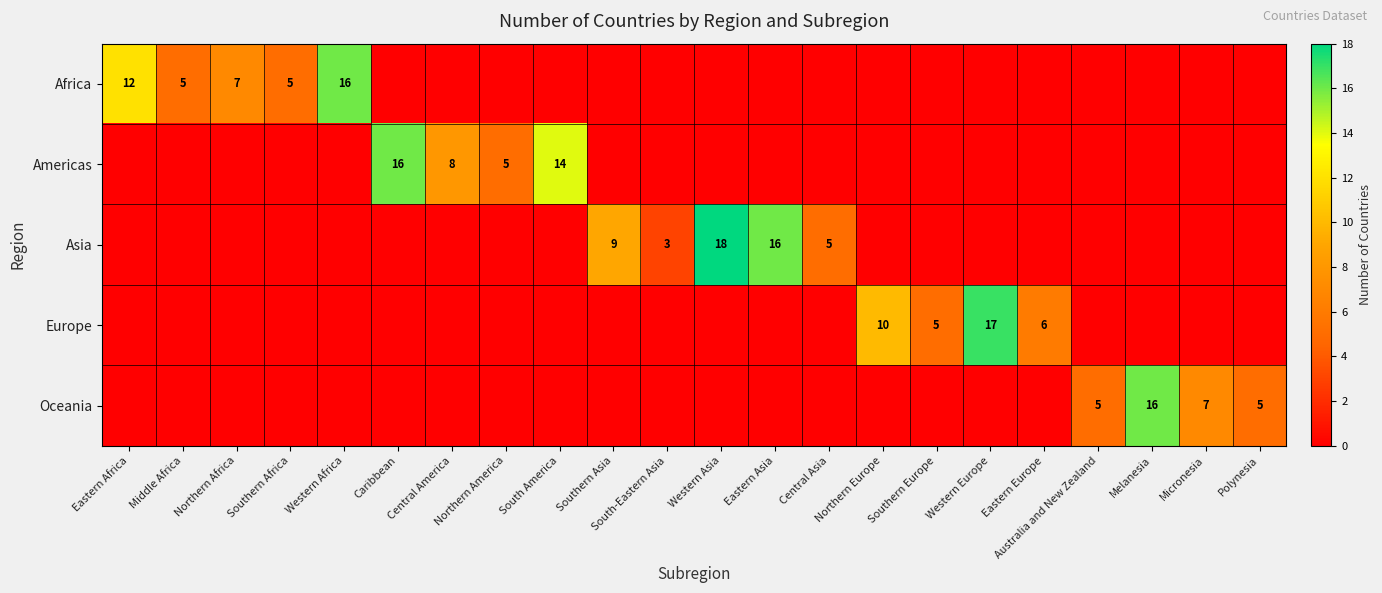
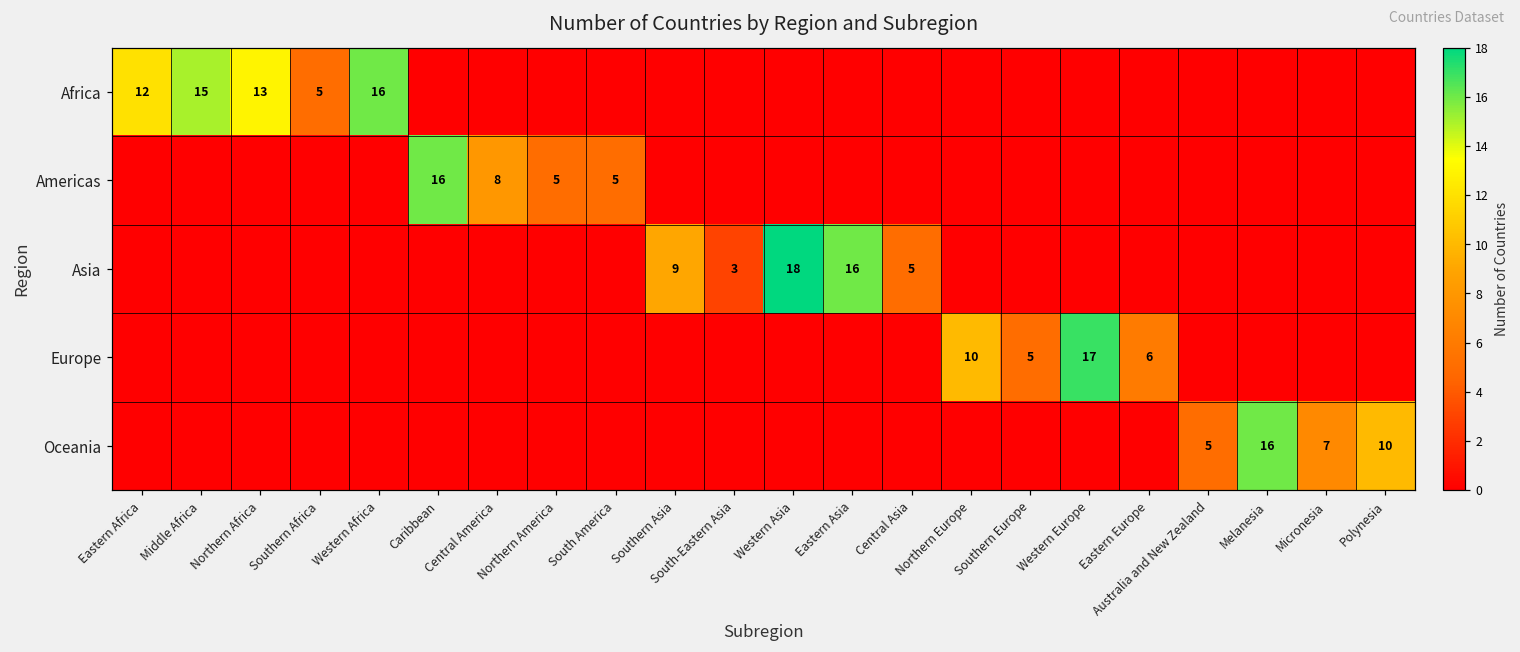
  {
    "Africa": {
      "Eastern Africa": 12,
-     "Middle Africa": 5,
-     "Northern Africa": 7,
+     "Middle Africa": 15,
+     "Northern Africa": 13,
      "Southern Africa": 5,
      "Western Africa": 16
    },
    "Americas": {
      "Caribbean": 16,
      "Central America": 8,
      "Northern America": 5,
-     "South America": 14
+     "South America": 5
    },
    "Asia": {
      "Southern Asia": 9,
      "South-Eastern Asia": 3,
      "Western Asia": 18,
      "Eastern Asia": 16,
      "Central Asia": 5
    },
    "Europe": {
      "Northern Europe": 10,
      "Southern Europe": 5,
      "Western Europe": 17,
      "Eastern Europe": 6
    },
    "Oceania": {
      "Australia and New Zealand": 5,
      "Melanesia": 16,
      "Micronesia": 7,
-     "Polynesia": 5
+     "Polynesia": 10
    }
  }
